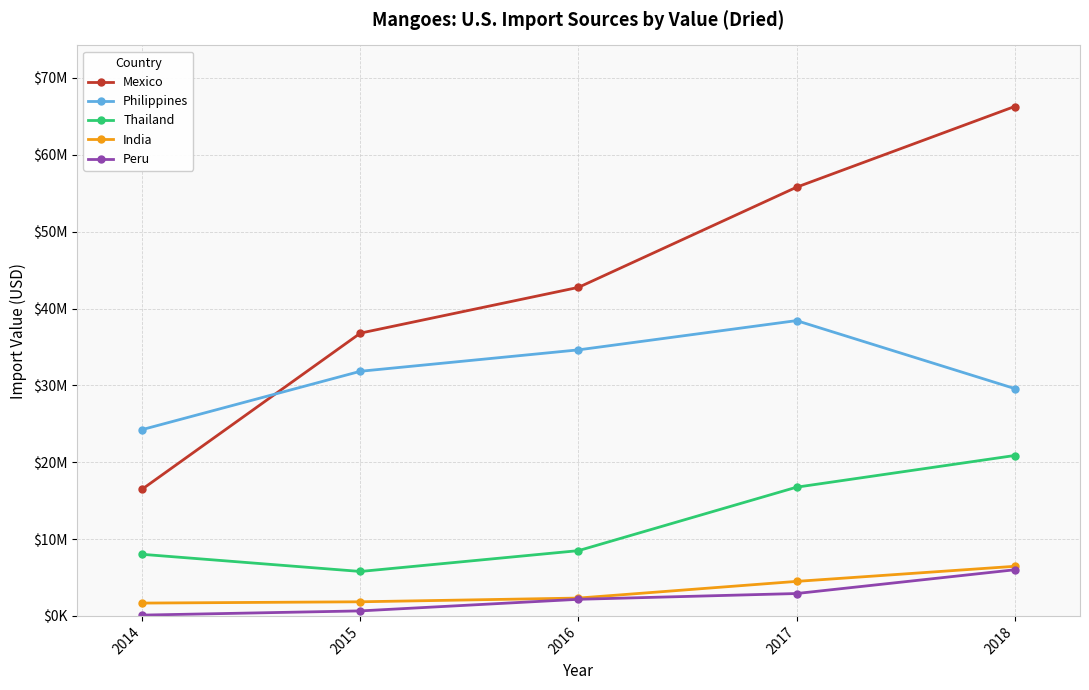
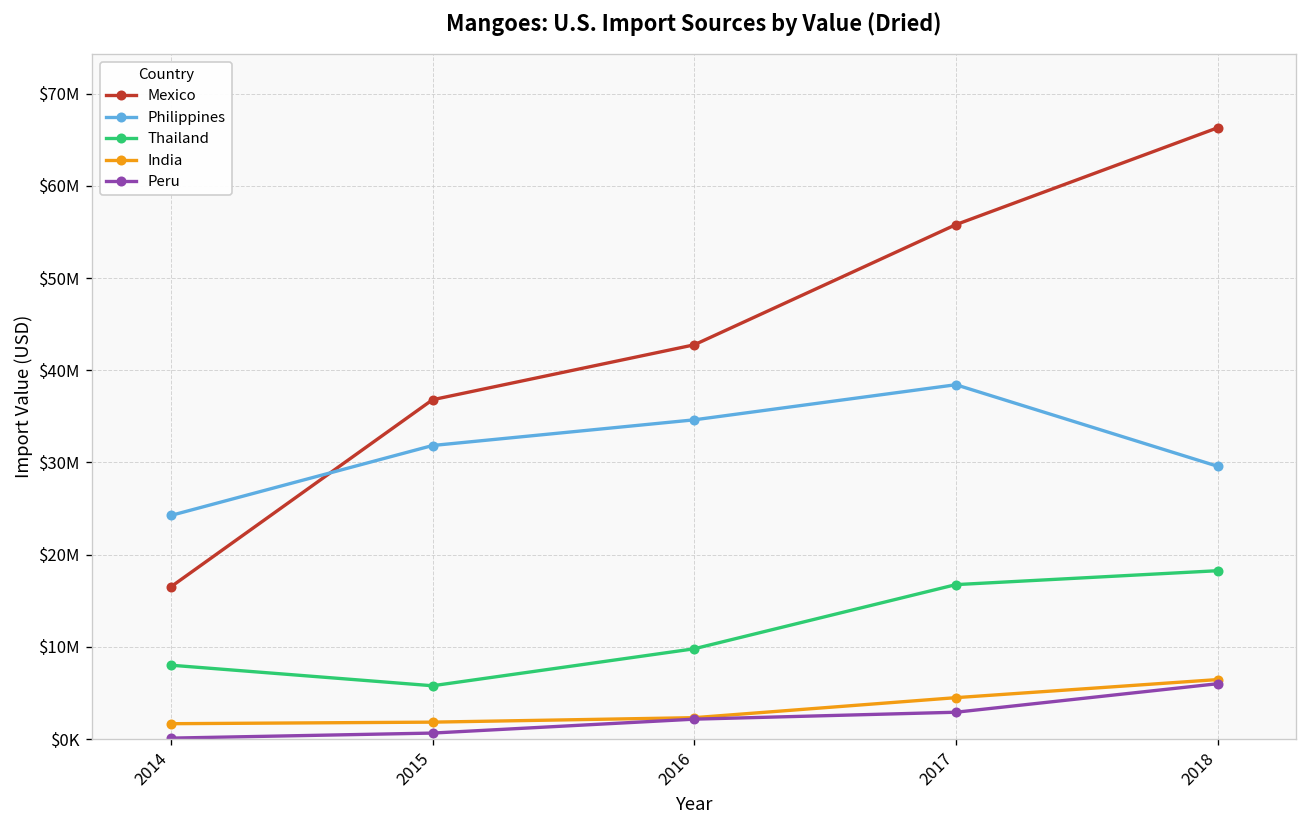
  {
    "Mexico": {
      "2014": "$17000000",
      "2015": "$37000000",
      "2016": "$43000000",
      "2017": "$56000000",
      "2018": "$66000000"
    },
    "Philippines": {
      "2014": "$24000000",
      "2015": "$32000000",
      "2016": "$35000000",
      "2017": "$38000000",
      "2018": "$30000000"
    },
    "Thailand": {
      "2014": "$8000000",
      "2015": "$6000000",
-     "2016": "$8000000",
+     "2016": "$10000000",
      "2017": "$17000000",
-     "2018": "$21000000"
+     "2018": "$18000000"
    },
    "India": {
      "2014": "$2000000",
      "2015": "$2000000",
      "2017": "$4000000",
      "2018": "$6000000"
    },
    "Peru": {
      "2014": "$0",
      "2015": "$1000000",
      "2017": "$3000000",
      "2018": "$6000000"
    }
  }
